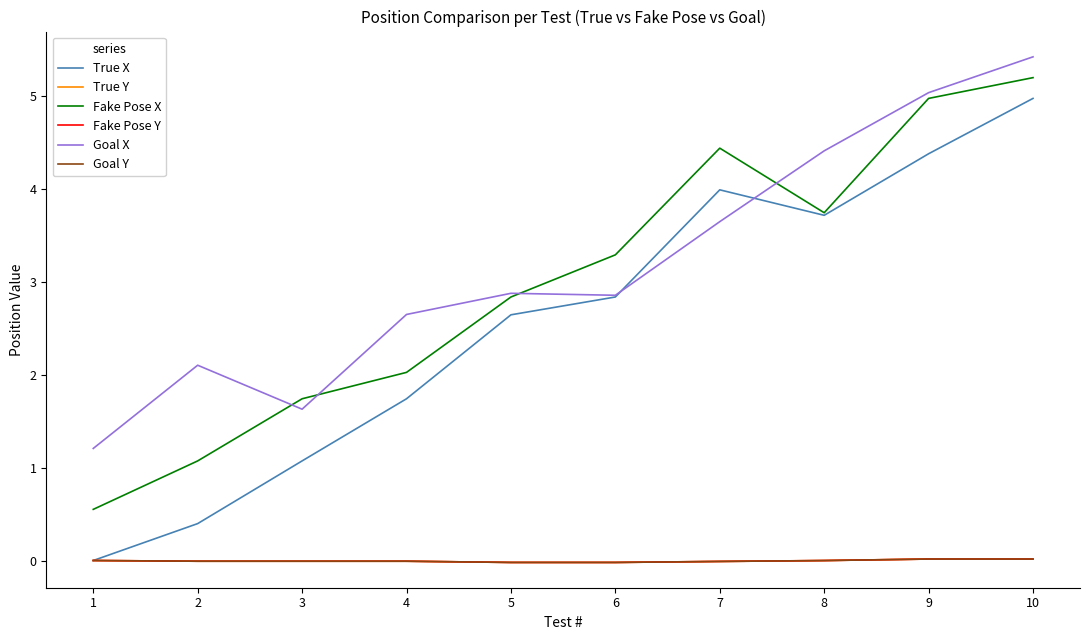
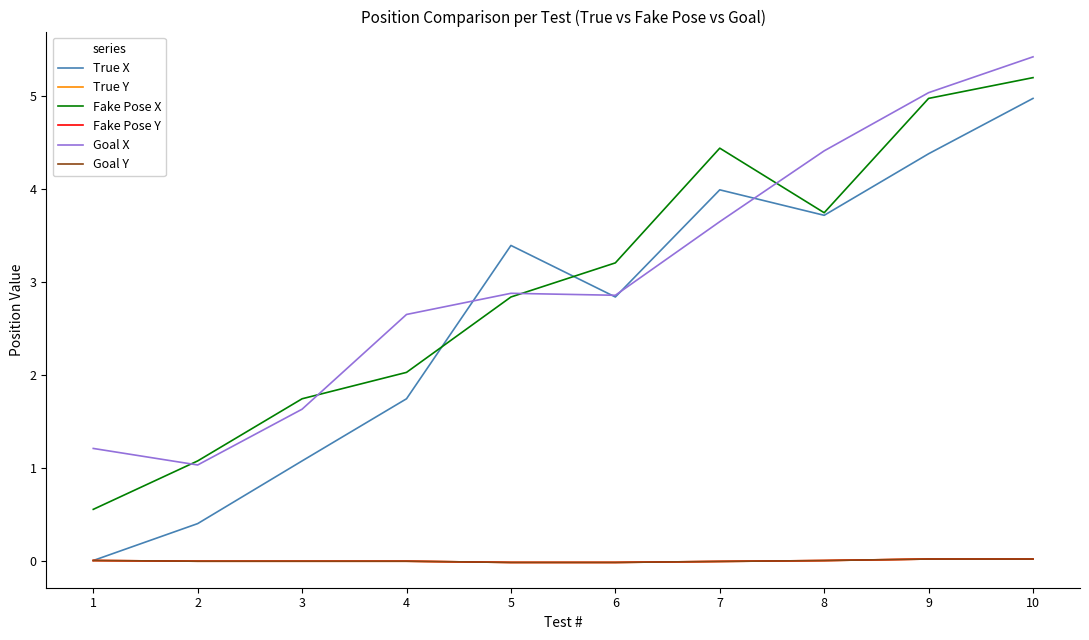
  {
    "True X": {
      "2": 0.4,
      "3": 1.1,
      "4": 1.7,
-     "5": 2.6,
+     "5": 3.4,
      "7": 4.0,
      "8": 3.7,
      "9": 4.4,
      "10": 5.0
    },
    "Goal Y": {
      "2": 0.0,
      "3": 0.0,
      "4": 0.0,
      "5": 0.0,
      "6": 0.0,
      "7": 0.0,
      "8": 0.0,
      "9": 0.0,
      "10": 0.0
    },
    "Fake Pose X": {
      "1": 0.6,
      "2": 1.1,
      "3": 1.7,
      "4": 2.0,
      "5": 2.8,
-     "6": 3.3,
+     "6": 3.2,
      "7": 4.4,
      "8": 3.7,
      "9": 5.0,
      "10": 5.2
    },
    "Goal X": {
      "1": 1.2,
-     "2": 2.1,
+     "2": 1.0,
      "3": 1.6,
      "4": 2.7,
      "5": 2.9,
      "7": 3.7,
      "8": 4.4,
      "9": 5.0,
      "10": 5.4
    }
  }
